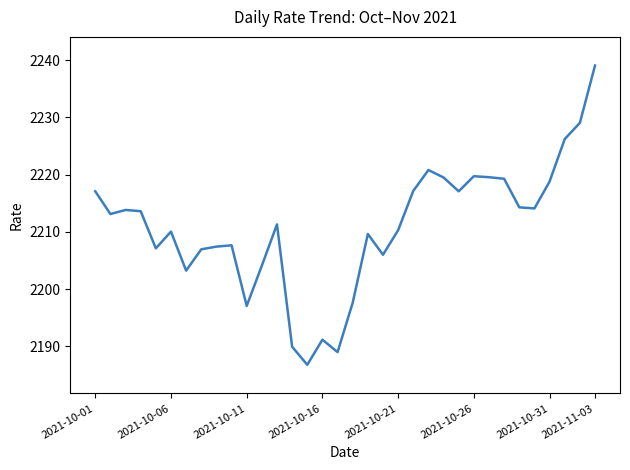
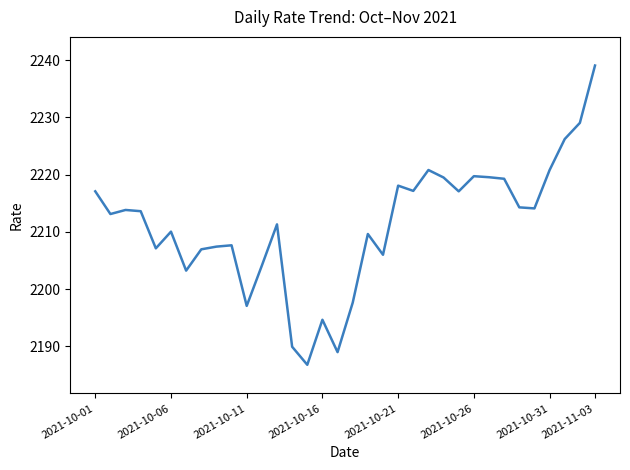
  {
    "2021-10-01": 2217,
    "2021-10-06": 2210,
    "2021-10-11": 2197,
-   "2021-10-16": 2191,
-   "2021-10-21": 2210,
+   "2021-10-16": 2195,
+   "2021-10-21": 2218,
    "2021-10-26": 2220,
-   "2021-10-31": 2219,
+   "2021-10-31": 2221,
    "2021-11-03": 2239
  }
